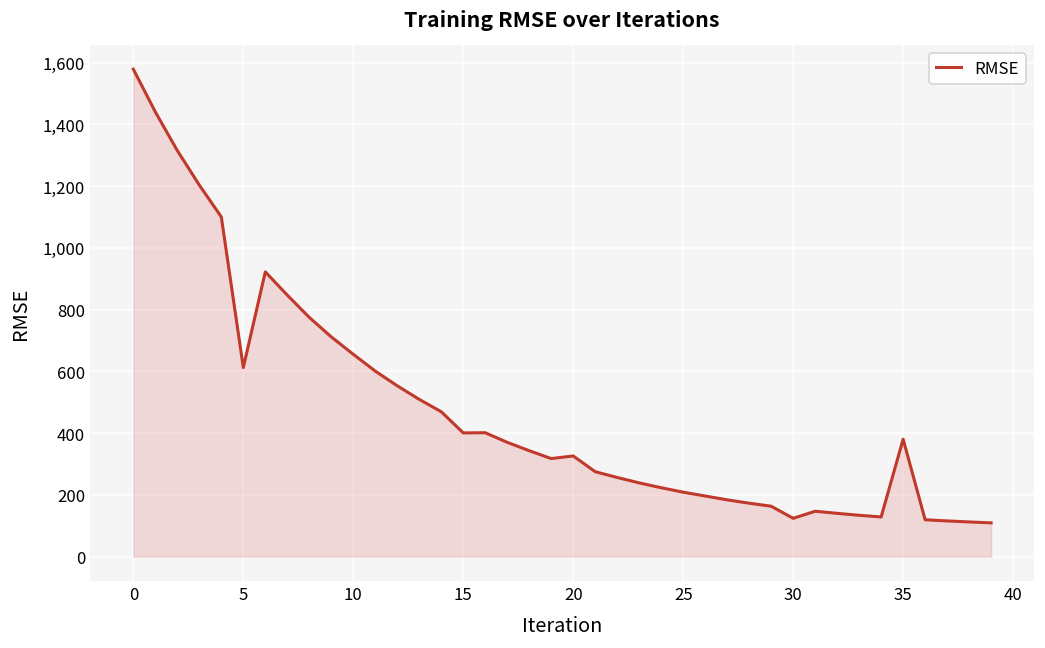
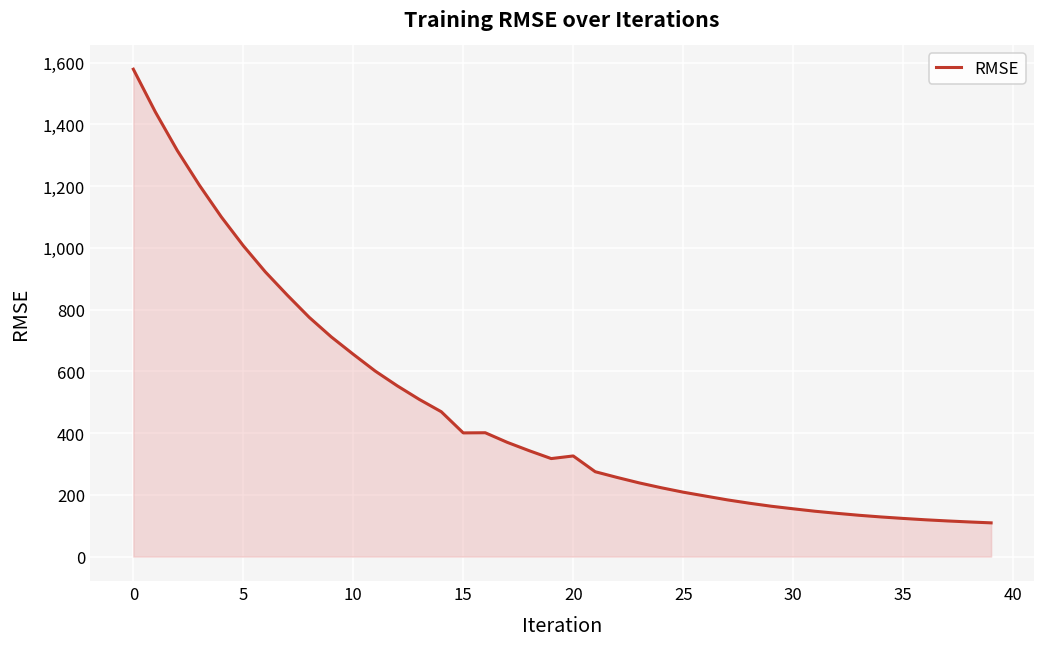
  {
    "0": "1,580",
-   "5": "610",
+   "5": "1,010",
    "10": "660",
    "15": "400",
    "20": "330",
    "25": "210",
-   "30": "120",
-   "35": "380"
+   "30": "150",
+   "35": "120"
  }
